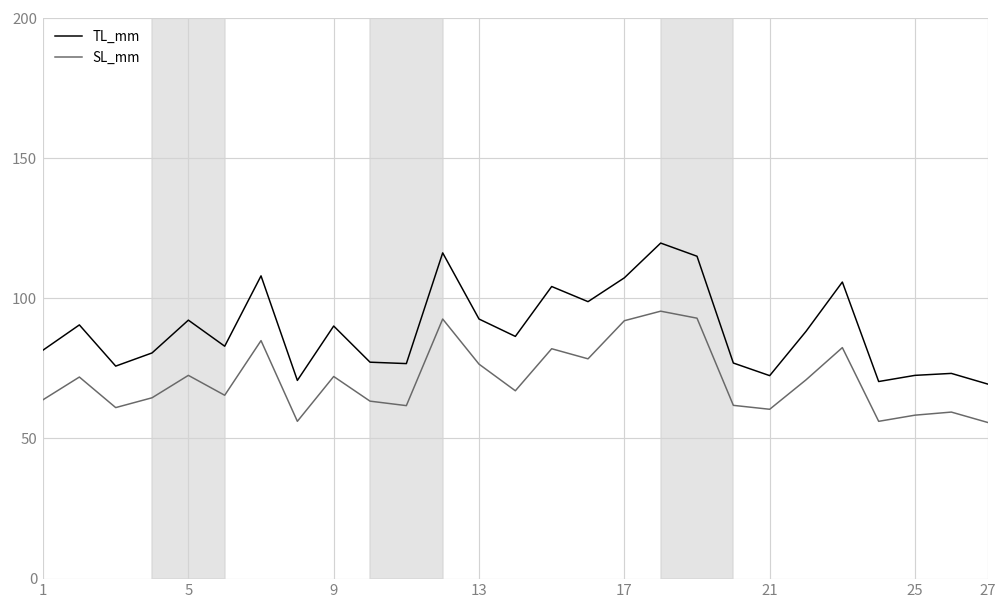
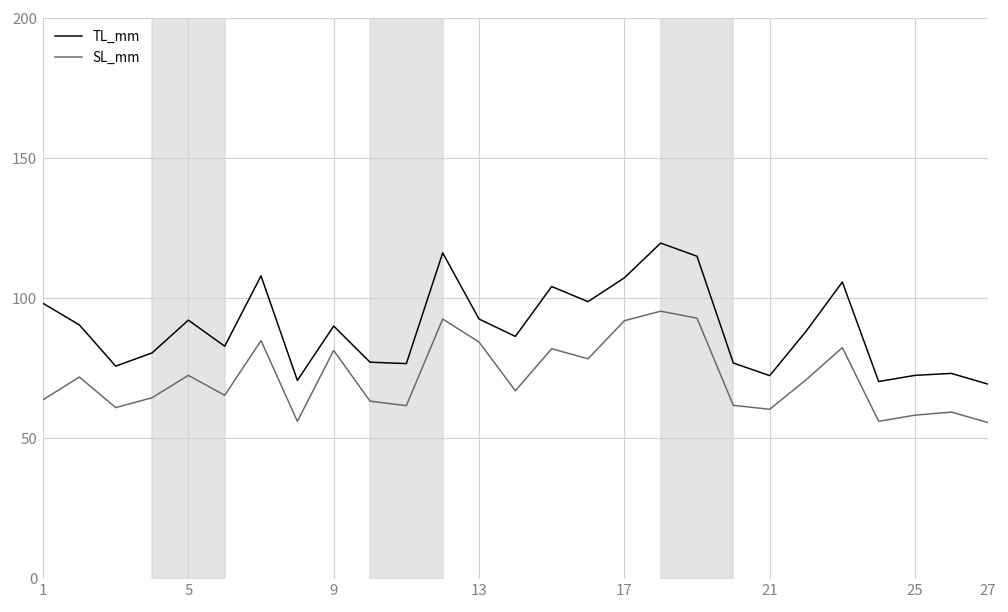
  {
    "TL_mm": {
-     "1": 82,
+     "1": 98,
      "5": 92,
      "9": 90,
      "13": 93,
      "17": 107,
      "21": 72,
      "25": 73,
      "27": 69
    },
    "SL_mm": {
      "1": 64,
      "5": 73,
-     "9": 72,
-     "13": 77,
+     "9": 81,
+     "13": 84,
      "17": 92,
      "21": 60,
      "25": 58,
      "27": 56
    }
  }
